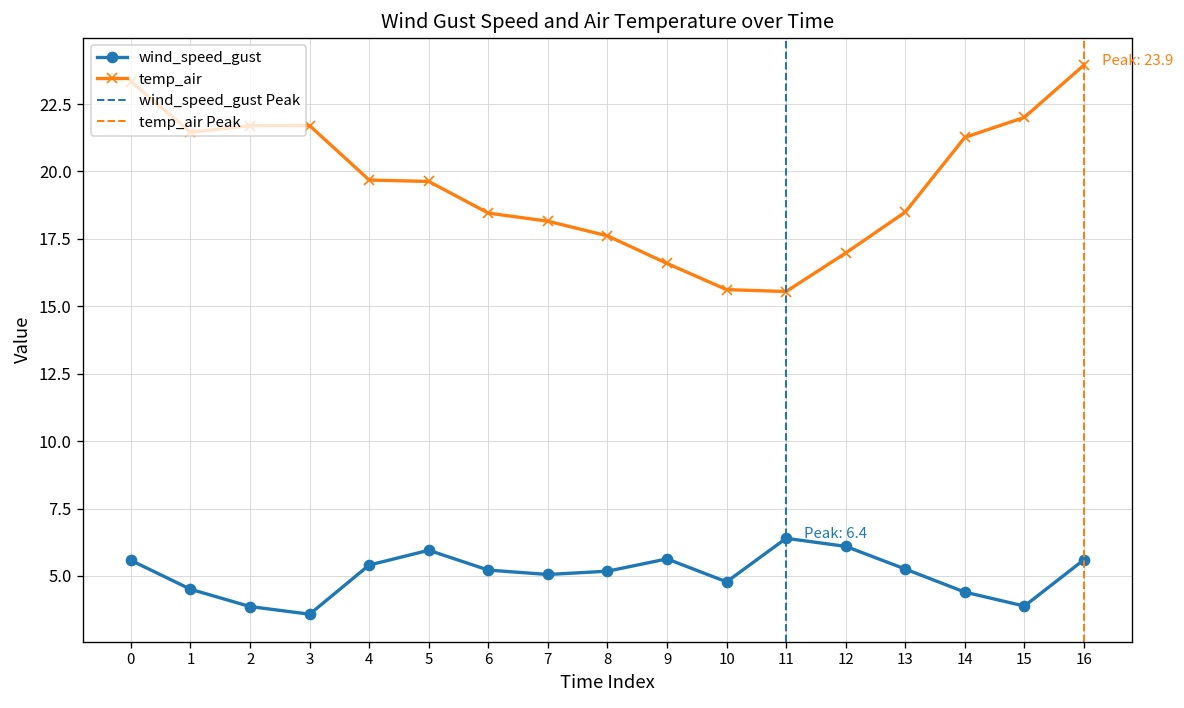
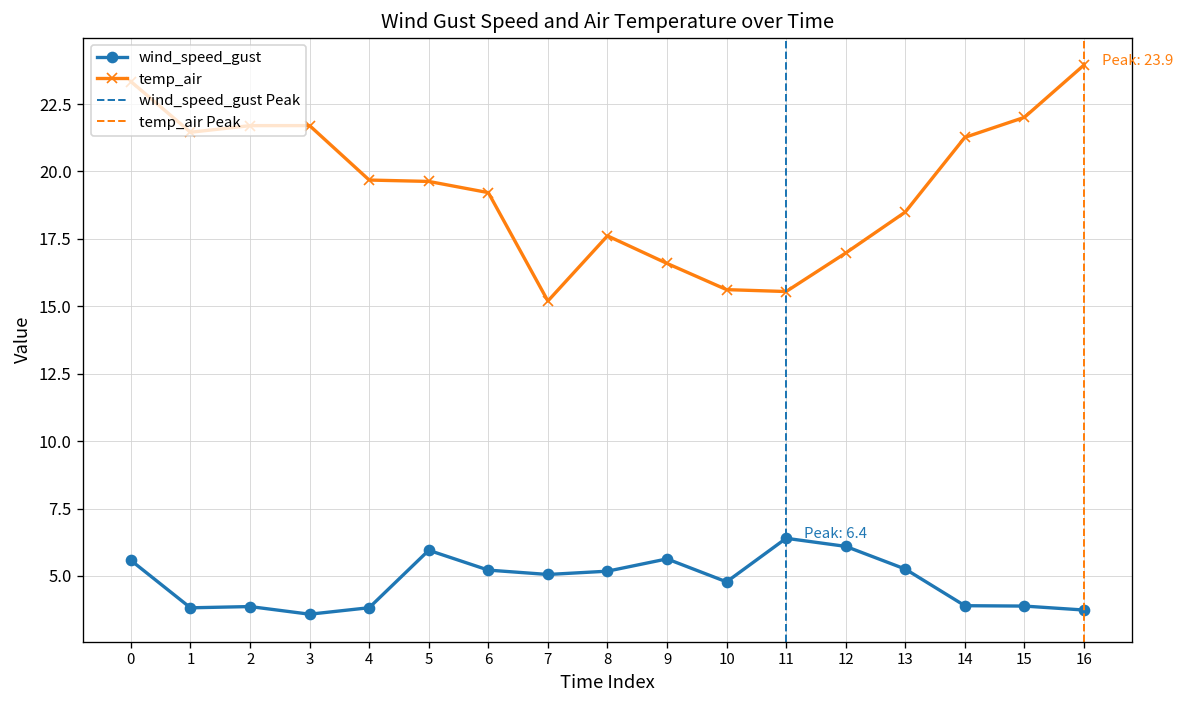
  {
    "wind_speed_gust": {
      "0": 5.6,
-     "1": 4.5,
+     "1": 3.8,
      "2": 3.9,
      "3": 3.6,
-     "4": 5.4,
+     "4": 3.8,
      "5": 6.0,
      "6": 5.2,
      "7": 5.1,
      "8": 5.2,
      "9": 5.6,
      "10": 4.8,
      "13": 5.3,
-     "14": 4.4,
+     "14": 3.9,
      "15": 3.9,
-     "16": 5.6
+     "16": 3.7
    },
    "temp_air": {
      "3": 21.7,
      "4": 19.7,
      "5": 19.6,
-     "6": 18.5,
-     "7": 18.2,
+     "6": 19.2,
+     "7": 15.2,
      "8": 17.6,
      "9": 16.6,
      "10": 15.6,
      "11": 15.5,
      "12": 17.0,
      "13": 18.5,
      "14": 21.3,
      "15": 22.0
    }
  }
